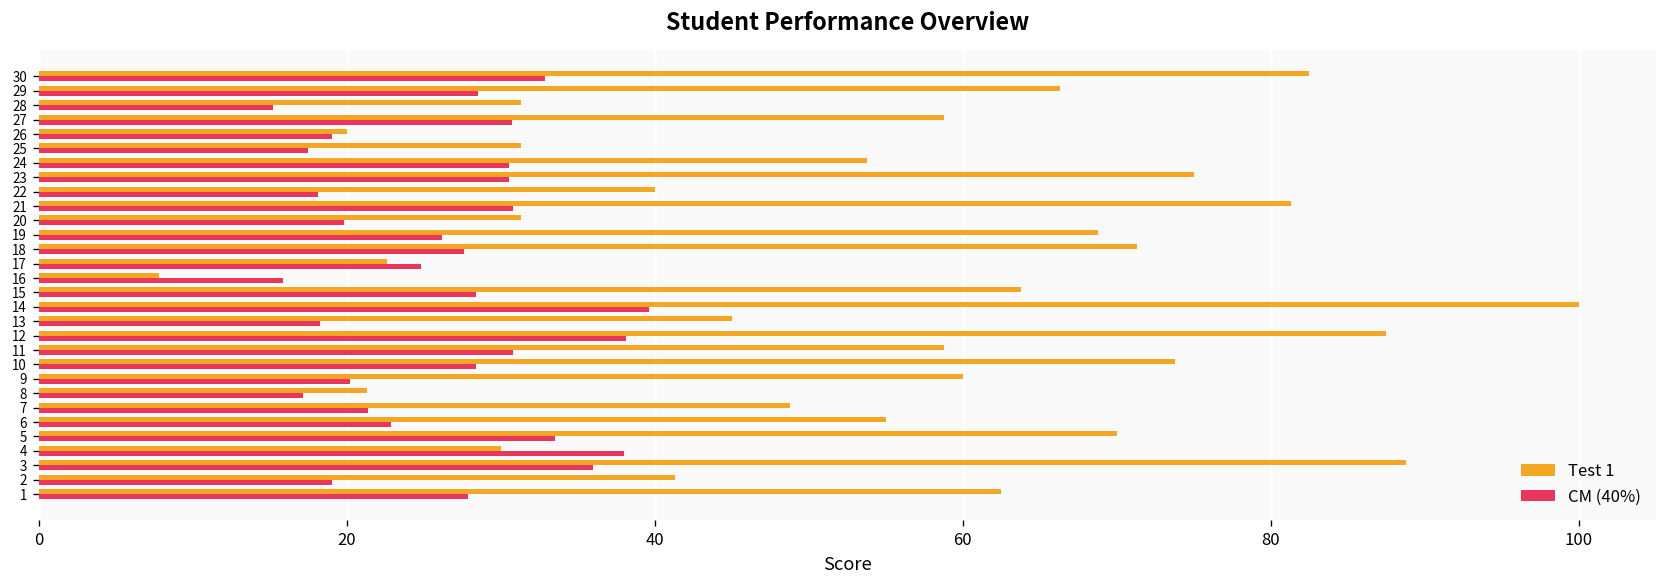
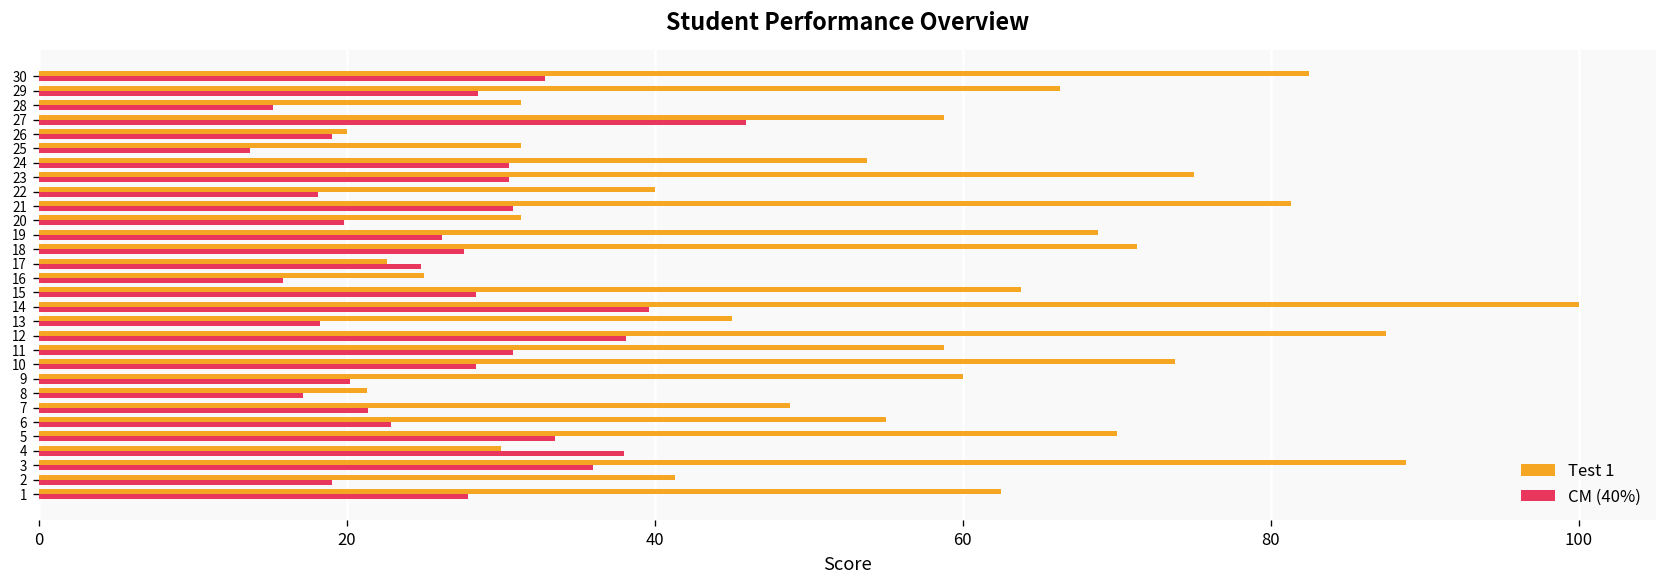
  {
    "Test 1": {
      "30": 82.5,
      "29": 66.3,
      "28": 31.3,
      "27": 58.8,
      "26": 20.0,
      "25": 31.3,
      "24": 53.8,
      "23": 75.0,
      "22": 40.0,
      "21": 81.3,
      "20": 31.3,
      "19": 68.8,
      "18": 71.3,
      "17": 22.6,
-     "16": 7.8,
+     "16": 25.0,
      "15": 63.8,
      "14": 100.0,
      "13": 45.0,
      "12": 87.5,
      "11": 58.8,
      "10": 73.8,
      "9": 60.0,
      "8": 21.3,
      "7": 48.8,
      "6": 55.0,
      "5": 70.0,
      "4": 30.0,
      "3": 88.8,
      "2": 41.3,
      "1": 62.5
    },
    "CM (40%)": {
      "30": 32.9,
      "29": 28.5,
      "28": 15.2,
-     "27": 30.7,
+     "27": 45.9,
      "26": 19.1,
-     "25": 17.5,
+     "25": 13.8,
      "24": 30.5,
      "23": 30.6,
      "22": 18.1,
      "21": 30.8,
      "20": 19.8,
      "19": 26.2,
      "18": 27.6,
      "17": 24.8,
      "16": 15.9,
      "15": 28.4,
      "14": 39.6,
      "13": 18.3,
      "12": 38.1,
      "11": 30.8,
      "10": 28.4,
      "9": 20.2,
      "8": 17.2,
      "7": 21.4,
      "6": 22.9,
      "5": 33.5,
      "4": 38.0,
      "3": 36.0,
      "2": 19.1,
      "1": 27.9
    }
  }
